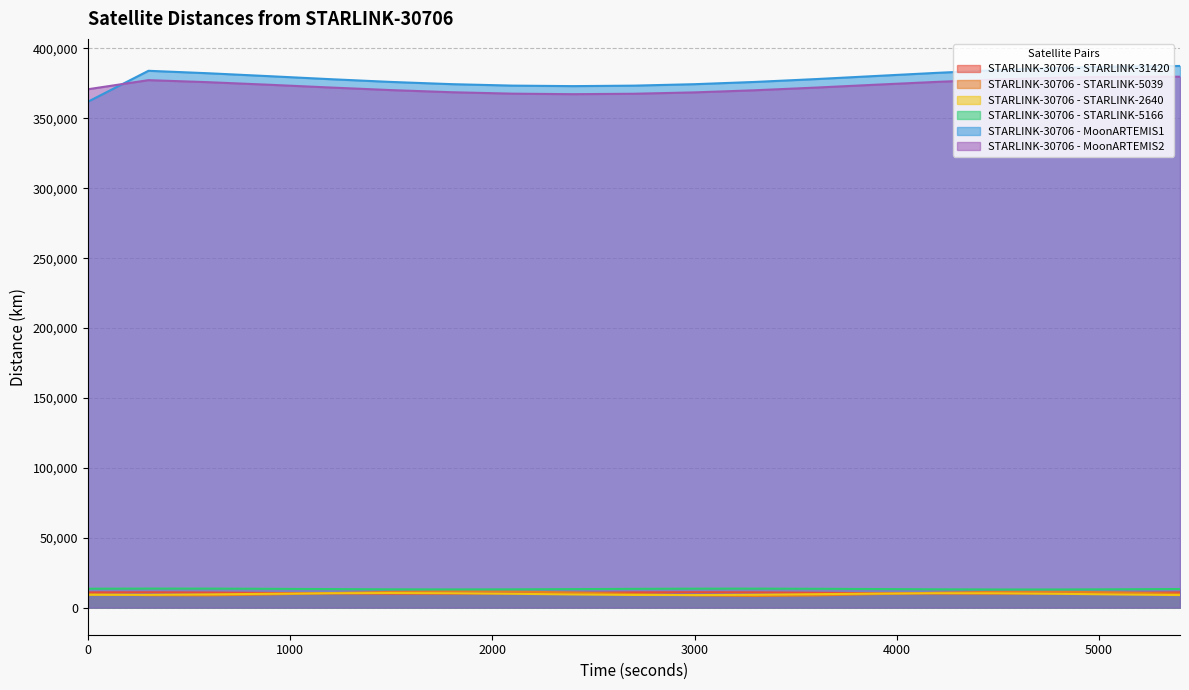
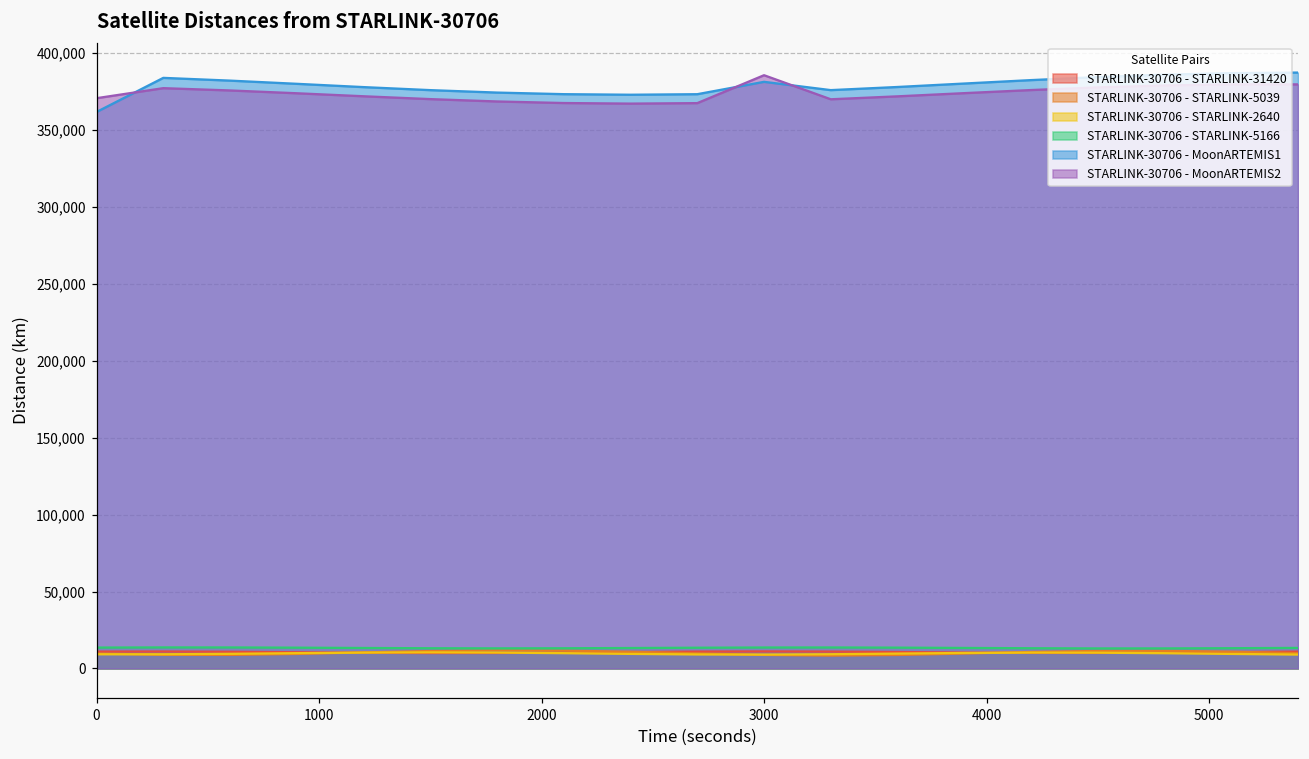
  {
    "STARLINK-30706 - STARLINK-5166": {
      "0": "14,000",
      "3000": "14,000"
    },
    "STARLINK-30706 - MoonARTEMIS1": {
      "0": "362,000",
-     "3000": "374,000"
+     "3000": "381,000"
    },
    "STARLINK-30706 - MoonARTEMIS2": {
      "0": "371,000",
-     "3000": "369,000"
+     "3000": "386,000"
    }
  }
